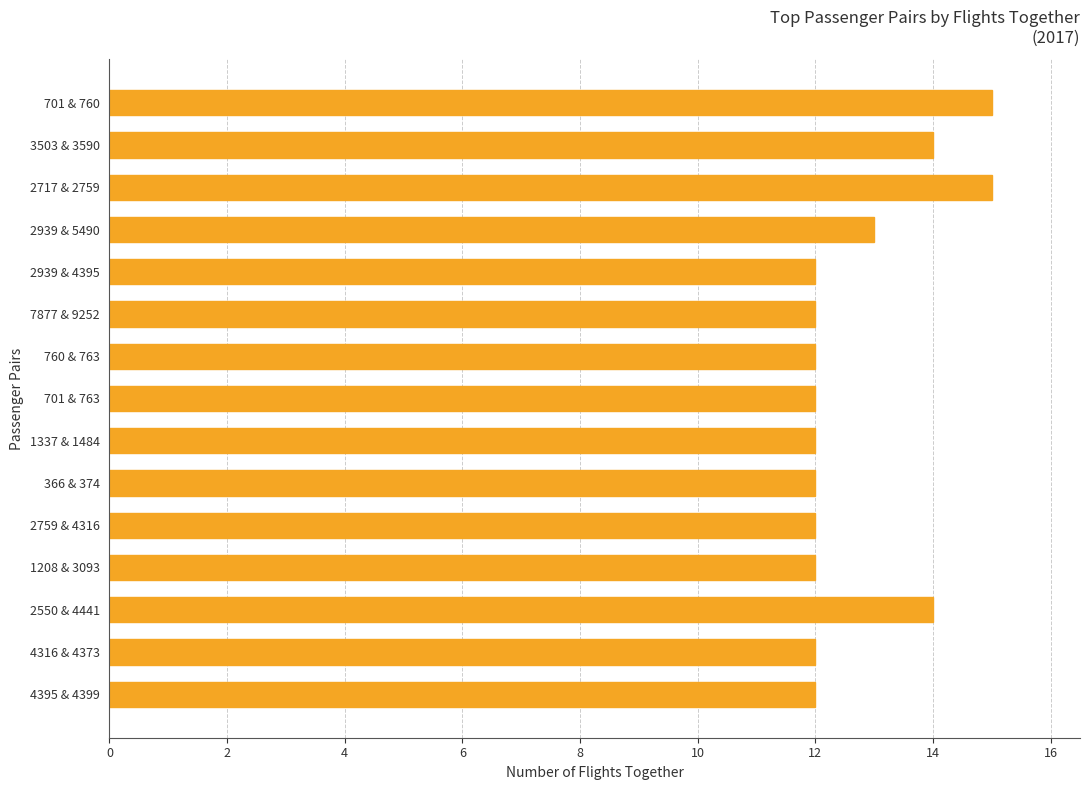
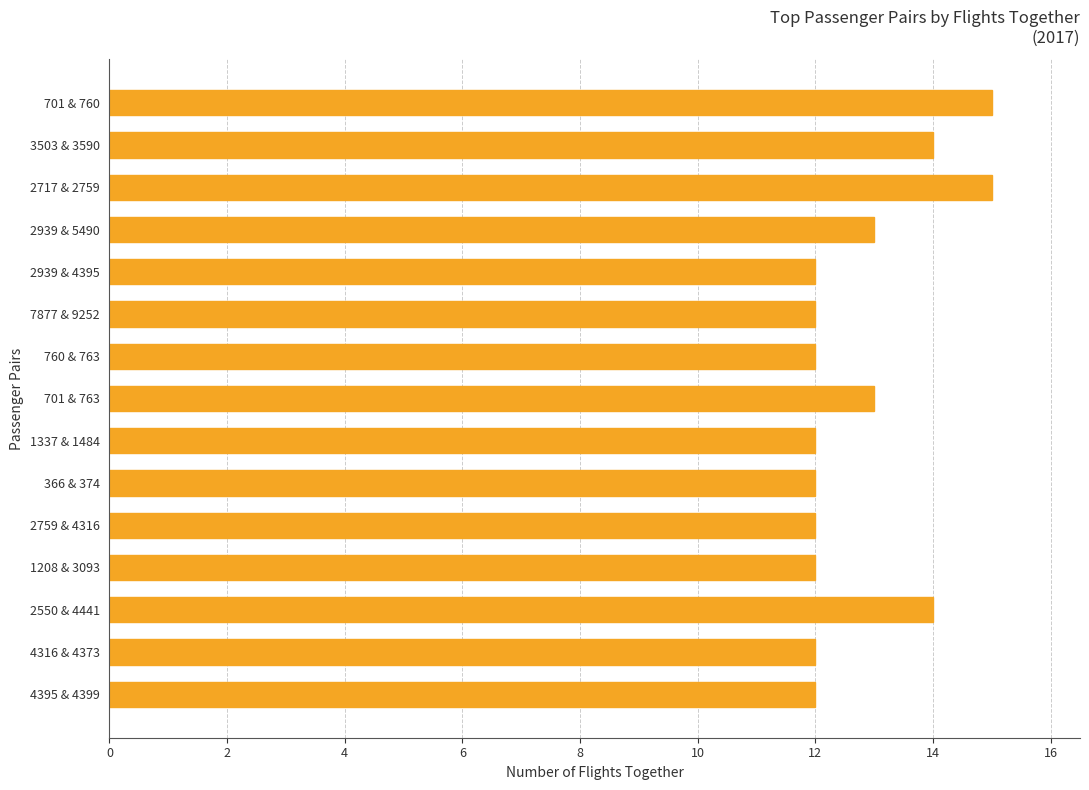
  {
    "701 & 760": 15,
    "3503 & 3590": 14,
    "2717 & 2759": 15,
    "2939 & 5490": 13,
    "2939 & 4395": 12,
    "7877 & 9252": 12,
    "760 & 763": 12,
-   "701 & 763": 12,
+   "701 & 763": 13,
    "1337 & 1484": 12,
    "366 & 374": 12,
    "2759 & 4316": 12,
    "1208 & 3093": 12,
    "2550 & 4441": 14,
    "4316 & 4373": 12,
    "4395 & 4399": 12
  }
